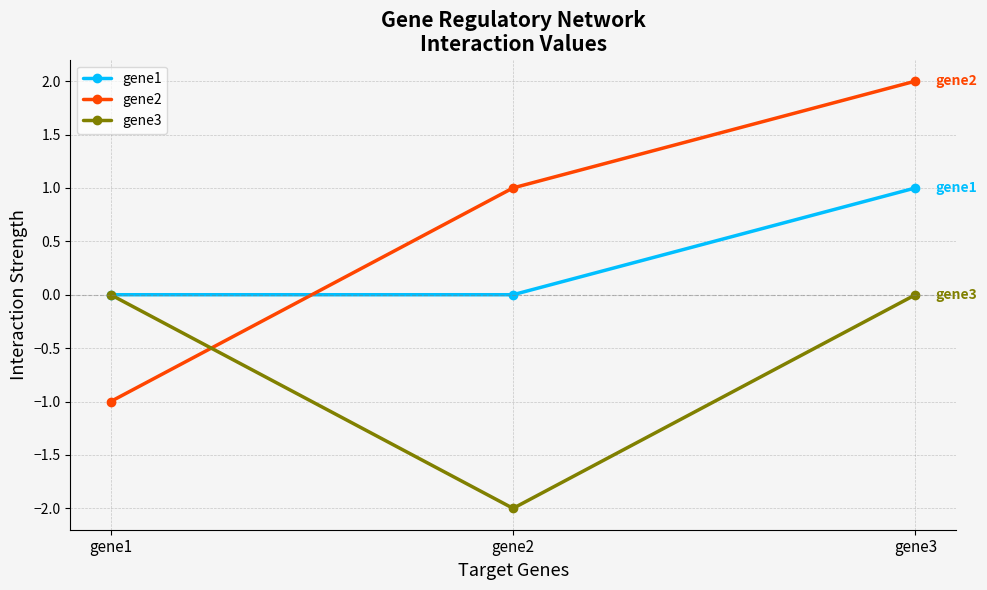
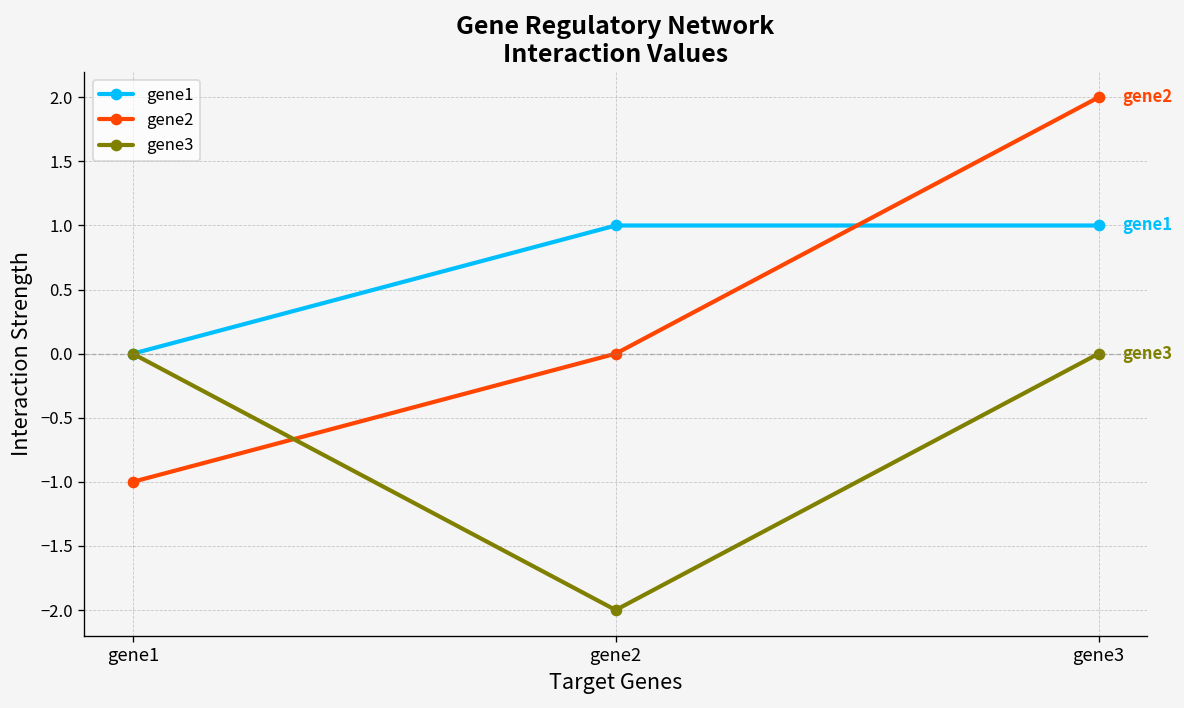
  {
    "gene1": {
-     "gene2": 0,
+     "gene2": 1,
      "gene3": 1
    },
    "gene2": {
      "gene1": -1,
-     "gene2": 1,
+     "gene2": 0,
      "gene3": 2
    },
    "gene3": {
      "gene2": -2,
      "gene3": 0
    }
  }
